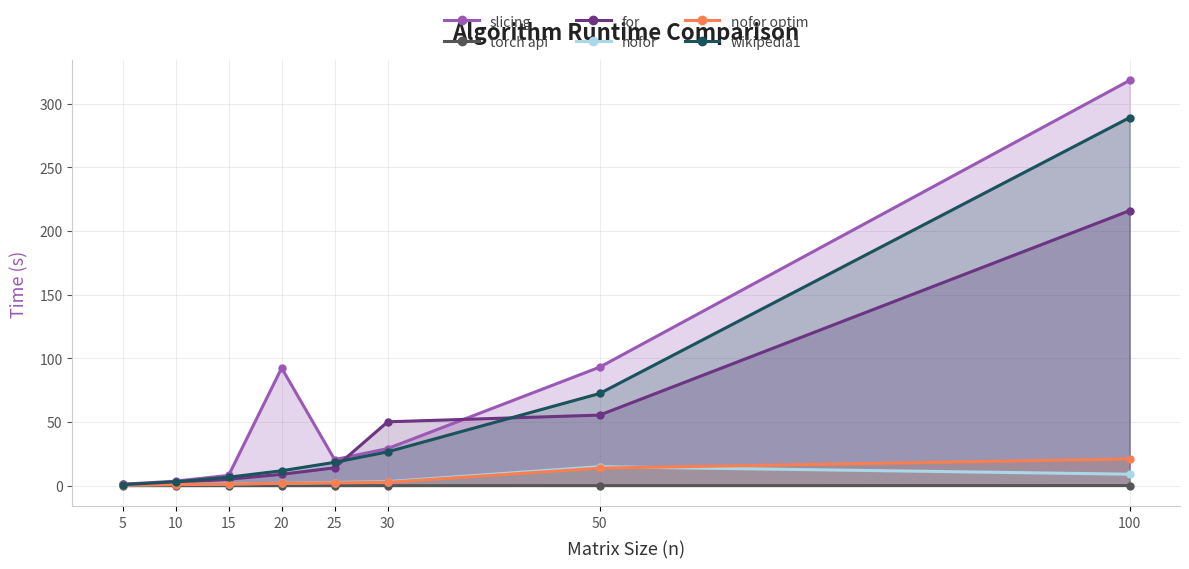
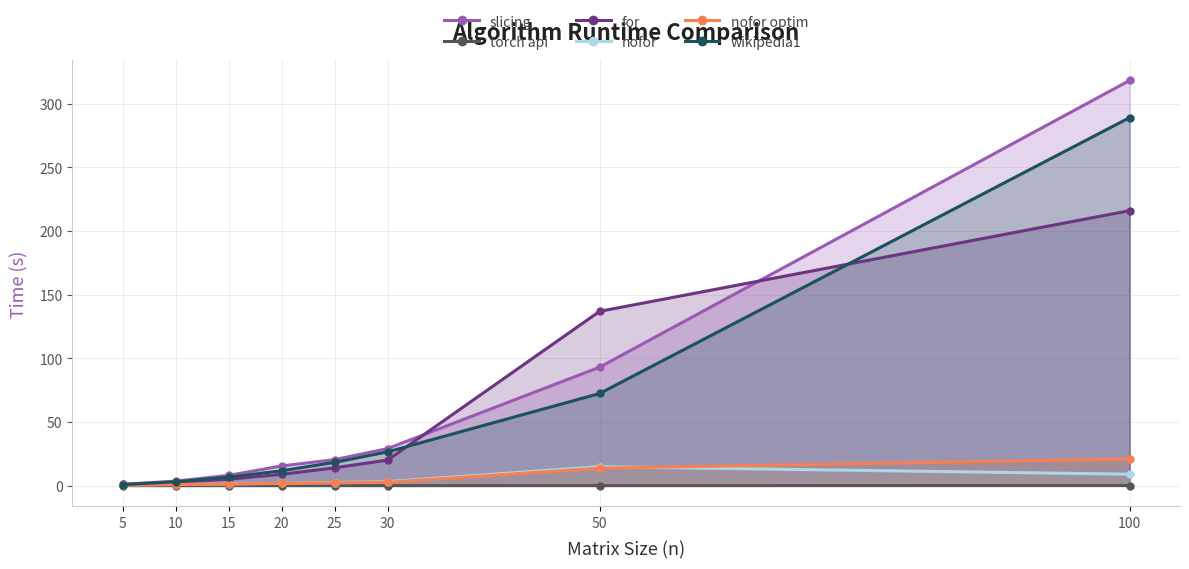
  {
    "slicing": {
-     "20": 92,
+     "20": 16,
      "25": 20,
      "30": 29,
      "50": 93,
      "100": 318
    },
    "for": {
      "20": 9,
      "25": 14,
-     "30": 50,
-     "50": 55,
+     "30": 20,
+     "50": 137,
      "100": 216
    },
    "nofor": {
      "100": 9
    },
    "nofor optim": {
      "100": 21
    }
  }
